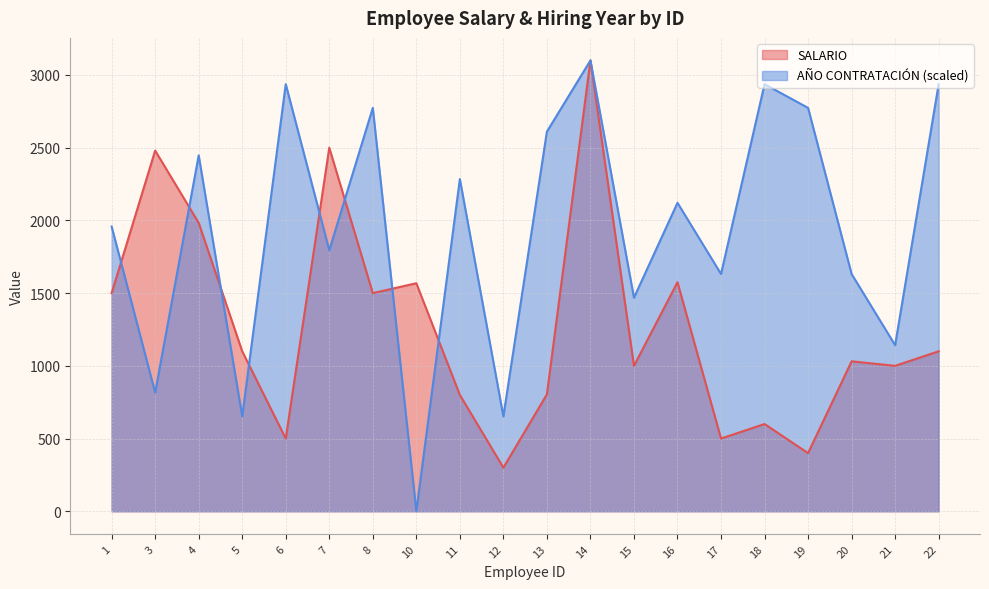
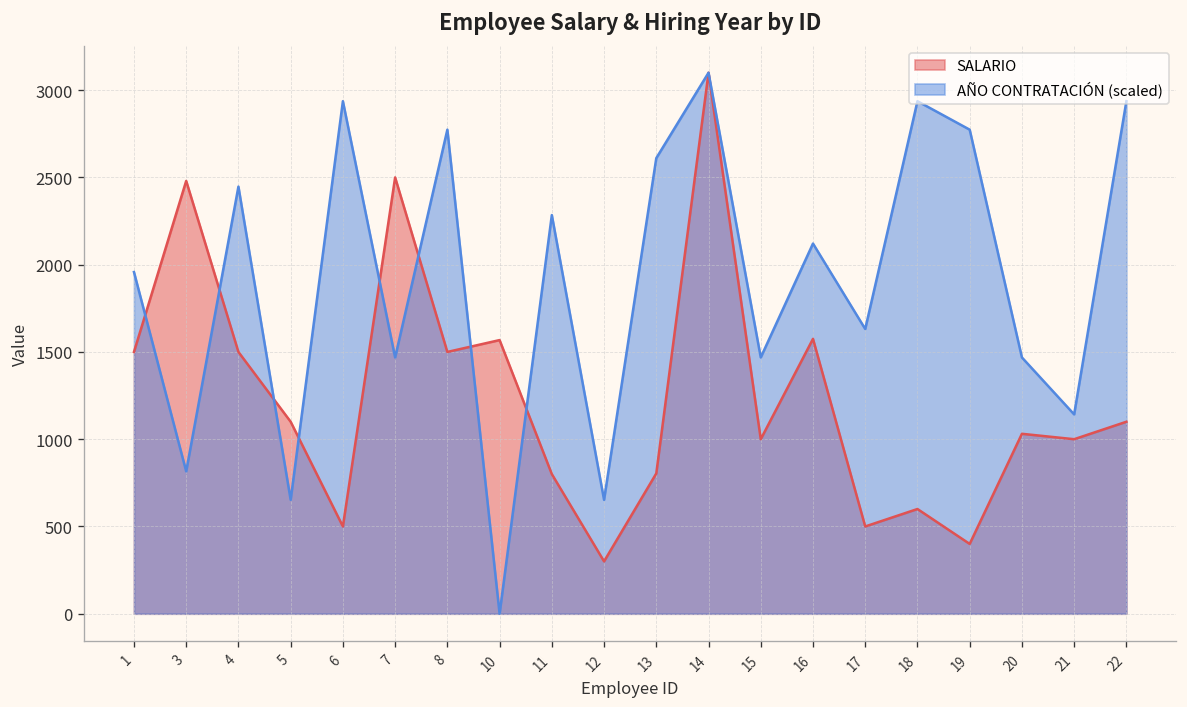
  {
    "SALARIO": {
      "1": 1500,
      "3": 2480,
-     "4": 1980,
+     "4": 1500,
      "5": 1100,
      "6": 500,
      "7": 2500,
      "8": 1500,
      "10": 1570,
      "11": 800,
      "12": 300,
      "13": 800,
      "15": 1000,
      "16": 1580,
      "17": 500,
      "18": 600,
      "19": 400,
      "20": 1030,
      "21": 1000,
      "22": 1100
    },
    "AÑO CONTRATACIÓN (scaled)": {
      "1": 1960,
      "3": 820,
      "4": 2450,
      "5": 650,
      "6": 2940,
-     "7": 1790,
+     "7": 1470,
      "8": 2770,
      "10": 0,
      "11": 2280,
      "12": 650,
      "13": 2610,
      "15": 1470,
      "16": 2120,
      "17": 1630,
      "19": 2770,
-     "20": 1630,
+     "20": 1470,
      "21": 1140
    }
  }
